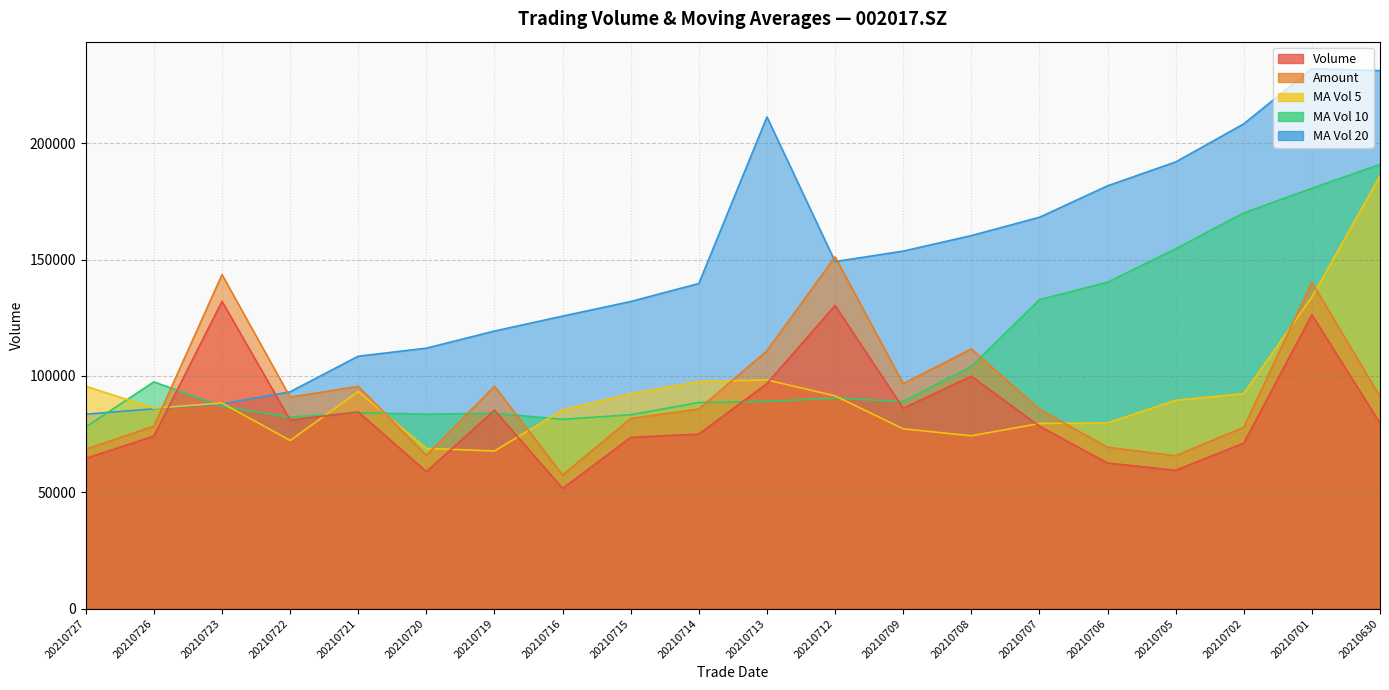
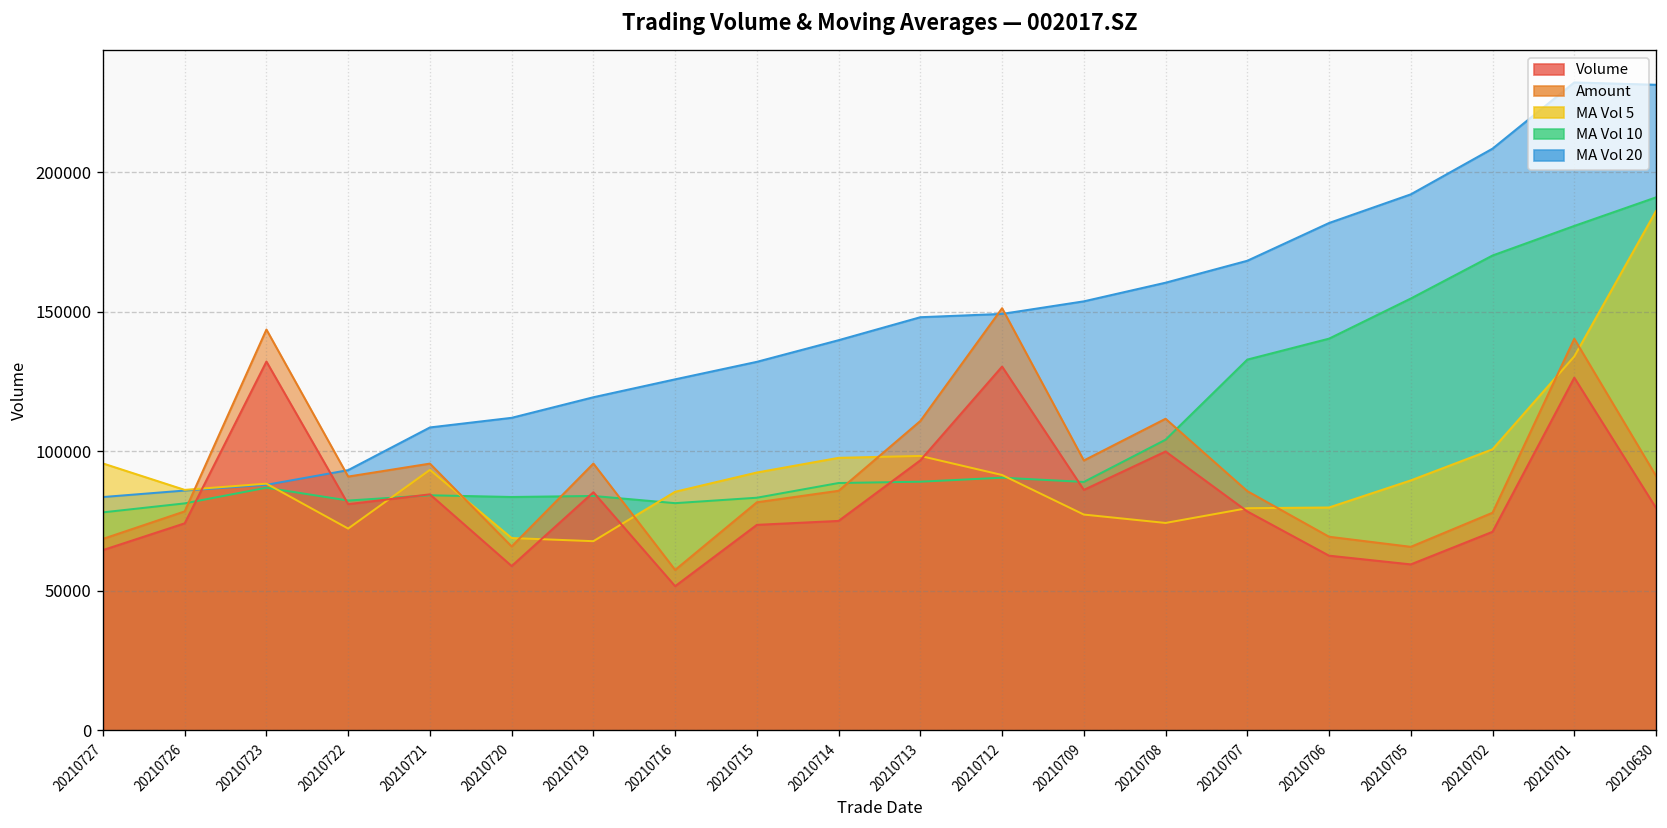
  {
    "MA Vol 20": {
      "20210727": 84000,
      "20210722": 93000,
      "20210721": 109000,
      "20210720": 112000,
      "20210719": 119000,
      "20210716": 126000,
      "20210715": 132000,
      "20210714": 140000,
-     "20210713": 211000,
+     "20210713": 148000,
      "20210712": 149000,
      "20210709": 154000,
      "20210708": 160000,
      "20210707": 168000,
      "20210706": 182000,
      "20210705": 192000,
      "20210702": 208000,
      "20210630": 231000
    },
    "MA Vol 10": {
      "20210727": 78000,
-     "20210726": 97000,
+     "20210726": 81000,
      "20210722": 82000,
      "20210720": 84000,
      "20210719": 84000,
      "20210716": 81000,
      "20210715": 83000,
      "20210714": 89000,
      "20210713": 89000,
      "20210709": 89000,
      "20210708": 104000,
      "20210707": 133000,
      "20210706": 140000,
      "20210705": 155000,
      "20210702": 170000,
      "20210701": 181000,
      "20210630": 191000
    },
    "MA Vol 5": {
      "20210727": 96000,
      "20210722": 72000,
      "20210721": 93000,
      "20210720": 69000,
      "20210719": 68000,
      "20210716": 85000,
      "20210715": 92000,
      "20210714": 98000,
      "20210713": 98000,
      "20210709": 77000,
      "20210708": 74000,
      "20210707": 80000,
      "20210706": 80000,
      "20210705": 90000,
-     "20210702": 92000,
+     "20210702": 101000,
      "20210701": 134000,
      "20210630": 186000
    }
  }
